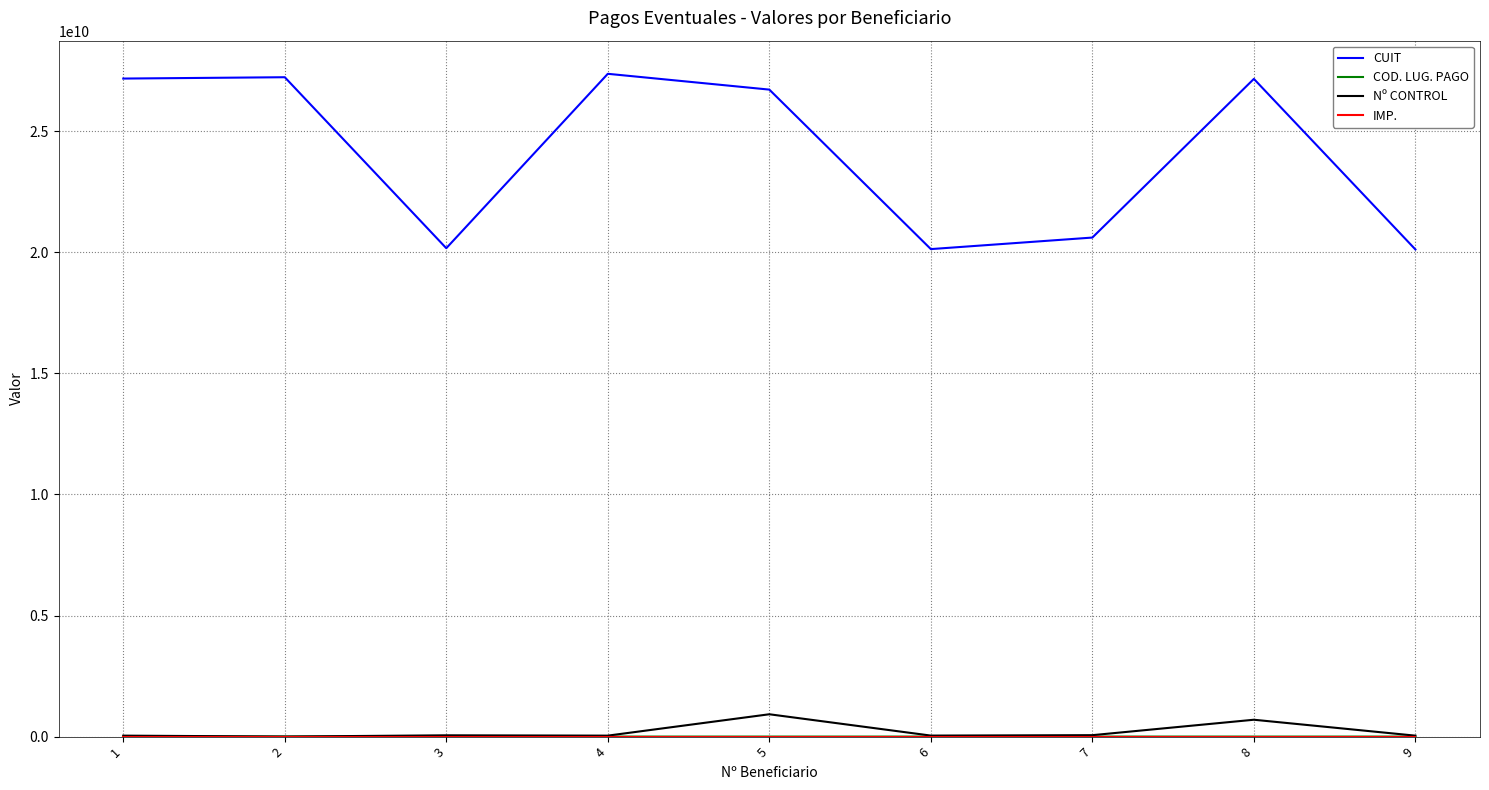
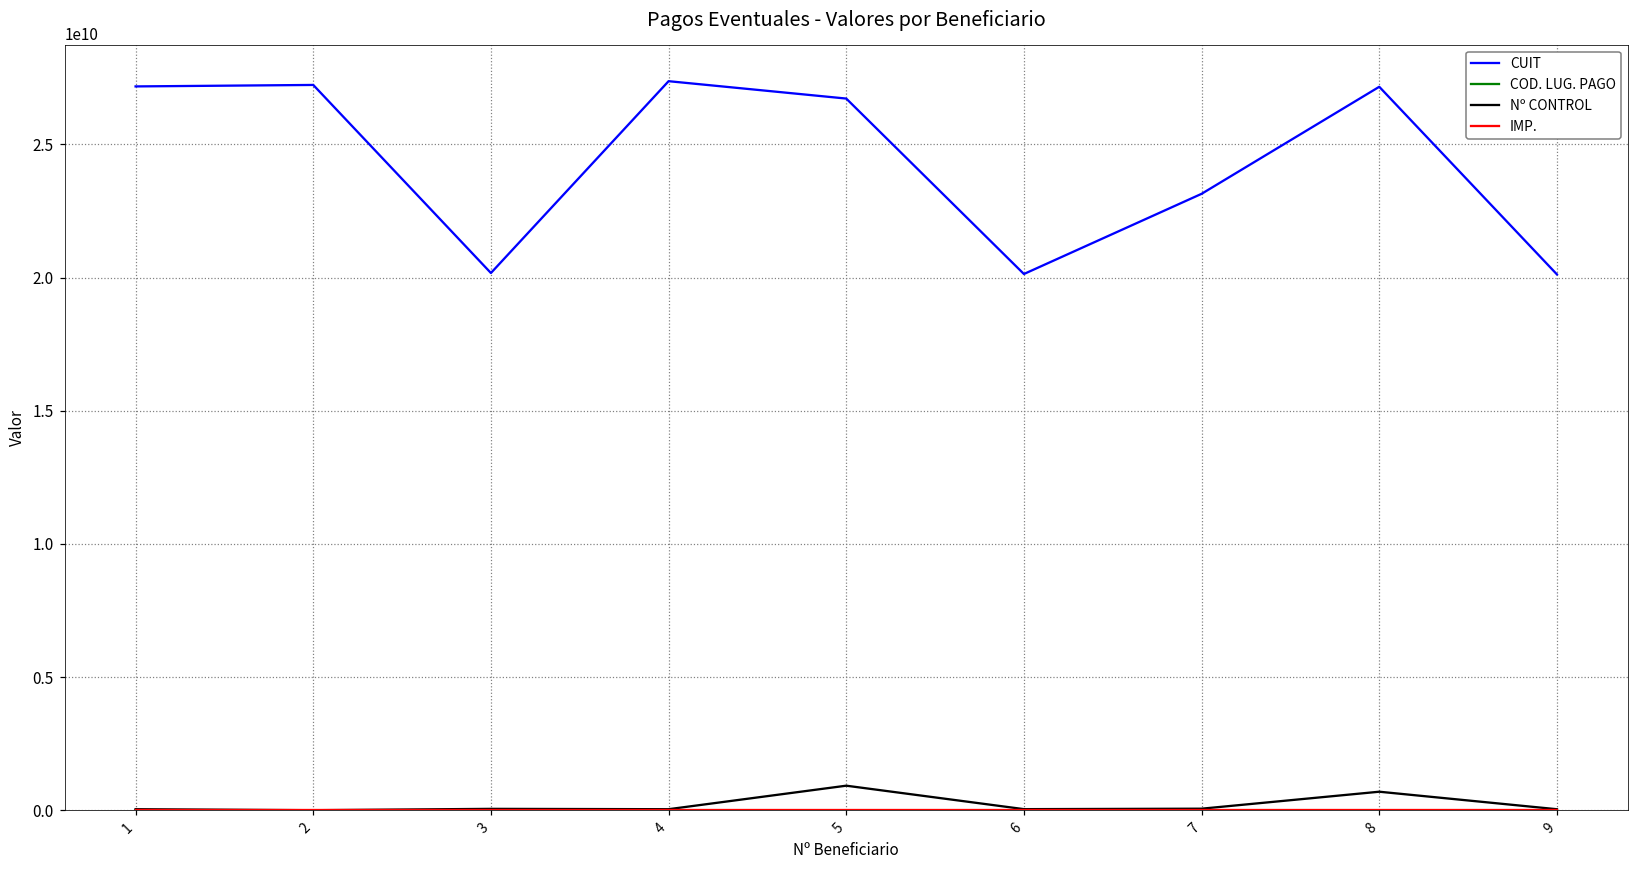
  {
    "CUIT": {
      "1": 27200000000,
      "2": 27200000000,
      "3": 20200000000,
      "4": 27400000000,
      "5": 26700000000,
      "6": 20100000000,
-     "7": 20600000000,
+     "7": 23100000000,
      "8": 27200000000,
      "9": 20100000000
    },
    "IMP.": {
      "5": 0,
      "8": 0
    },
    "Nº CONTROL": {
      "5": 900000000,
      "8": 700000000
    }
  }
